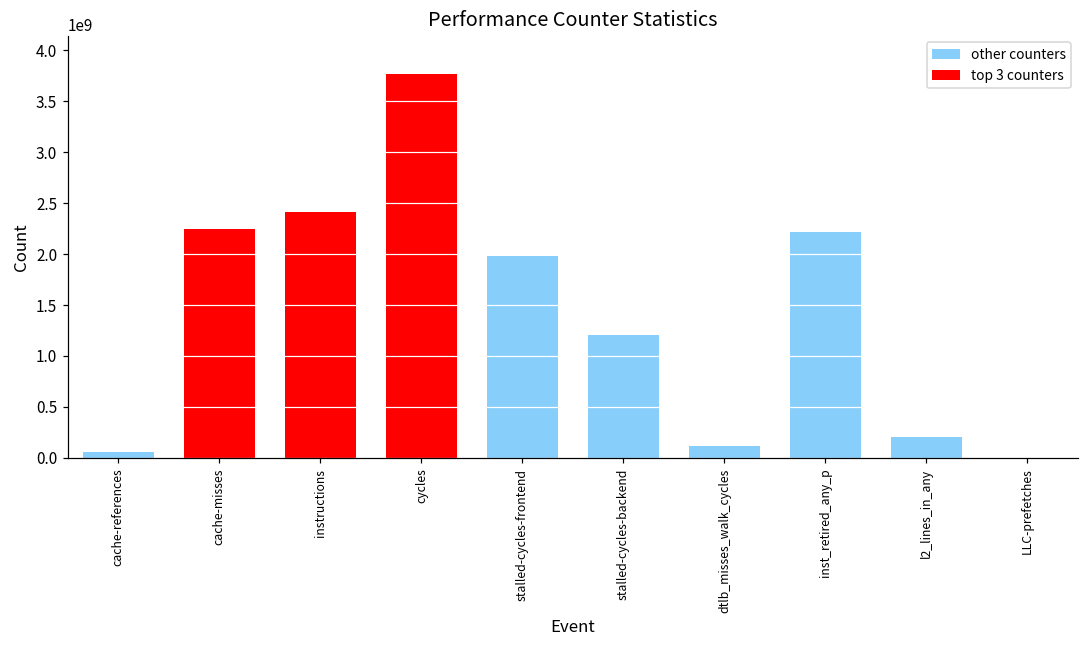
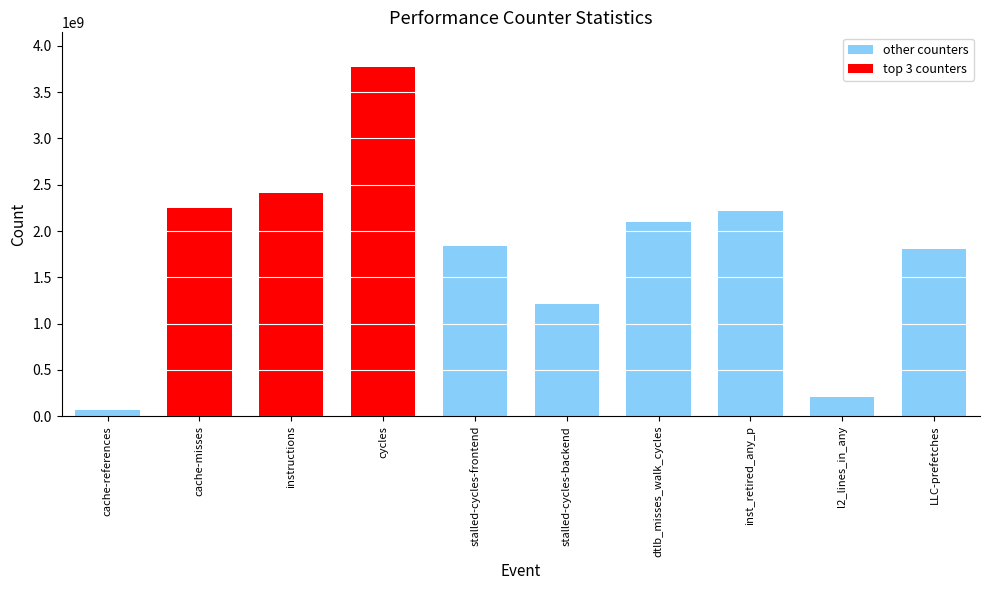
  {
    "cache-references": 100000000,
    "cache-misses": 2200000000,
    "instructions": 2400000000,
    "cycles": 3800000000,
-   "stalled-cycles-frontend": 2000000000,
+   "stalled-cycles-frontend": 1800000000,
    "stalled-cycles-backend": 1200000000,
-   "dtlb_misses_walk_cycles": 100000000,
+   "dtlb_misses_walk_cycles": 2100000000,
    "inst_retired_any_p": 2200000000,
    "l2_lines_in_any": 200000000,
-   "LLC-prefetches": 0
+   "LLC-prefetches": 1800000000
  }
